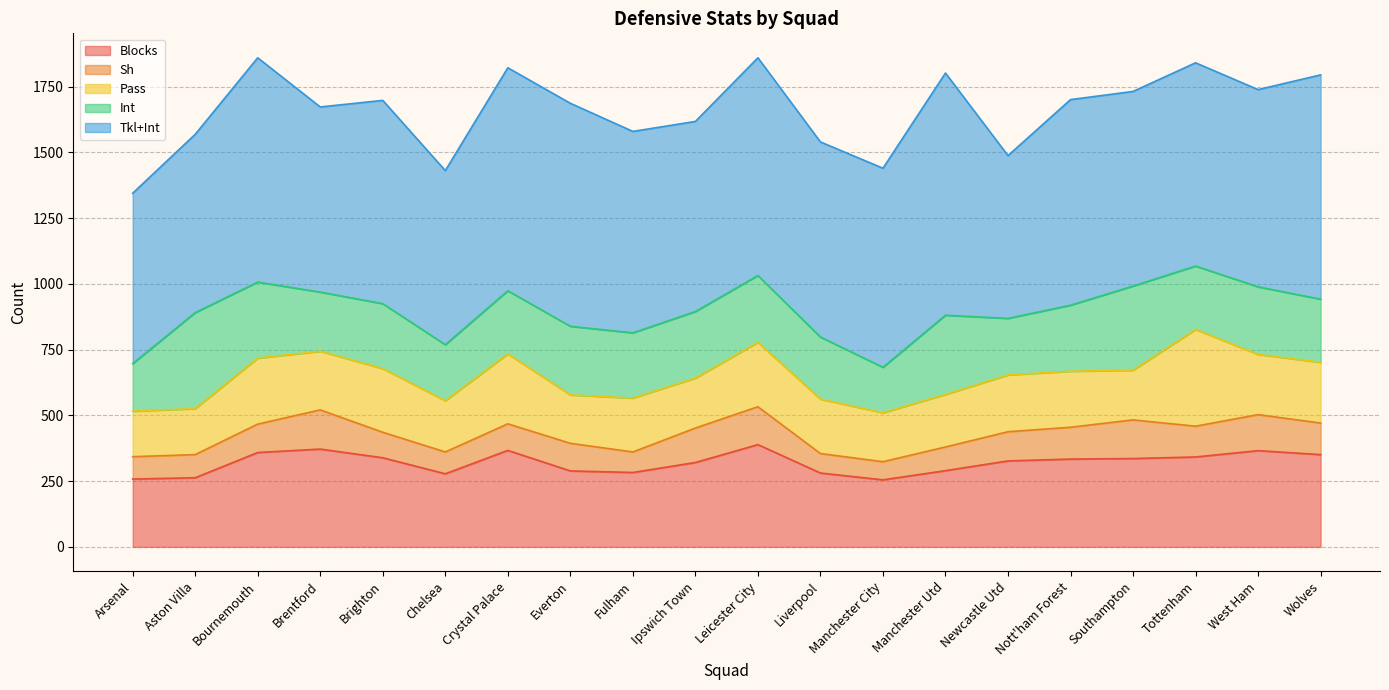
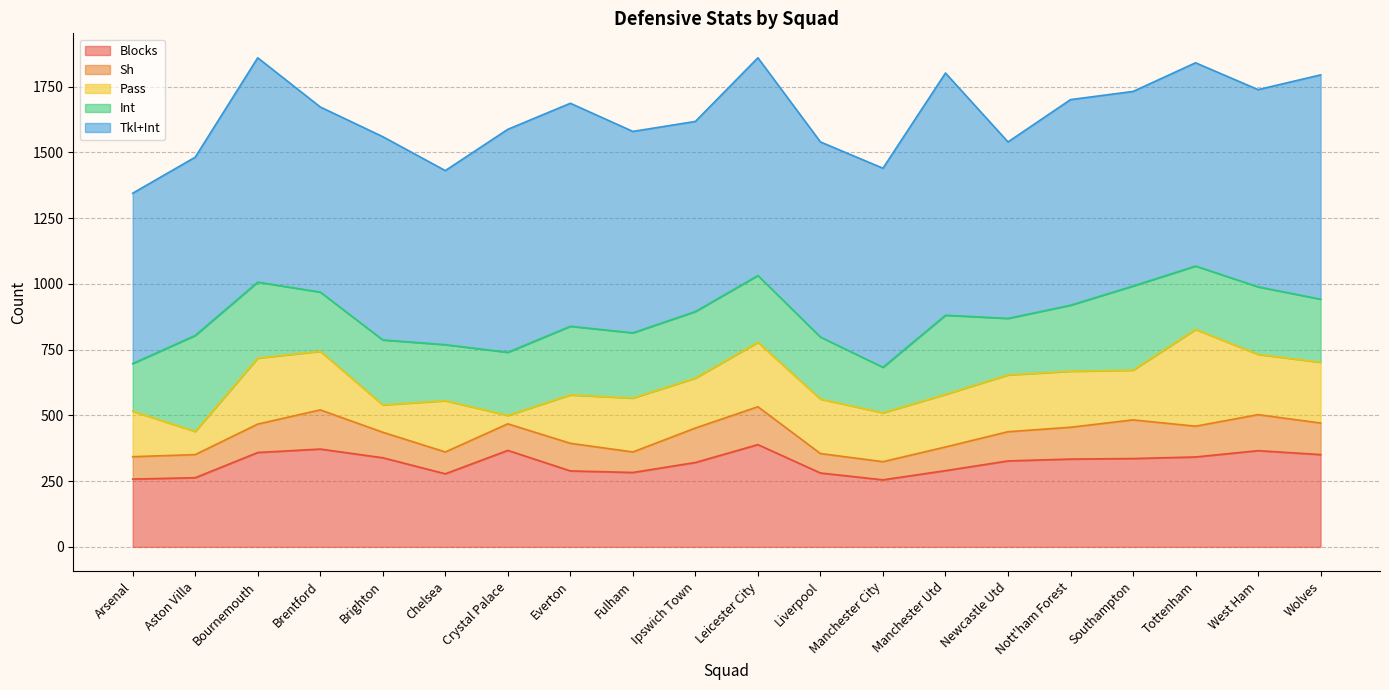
  {
    "Pass": {
      "Arsenal": 170,
-     "Aston Villa": 180,
+     "Aston Villa": 90,
      "Bournemouth": 250,
      "Brentford": 220,
-     "Brighton": 240,
+     "Brighton": 100,
      "Chelsea": 200,
-     "Crystal Palace": 270,
+     "Crystal Palace": 30,
      "Everton": 180,
      "Fulham": 210,
      "Ipswich Town": 190,
      "Leicester City": 250,
      "Liverpool": 210,
      "Manchester City": 190,
      "Manchester Utd": 200,
      "Newcastle Utd": 220,
      "Nott'ham Forest": 210,
      "Southampton": 190,
      "Tottenham": 370,
      "West Ham": 230,
      "Wolves": 230
    },
    "Int": {
      "Arsenal": 180,
      "Aston Villa": 370,
      "Bournemouth": 290,
      "Brentford": 230,
      "Brighton": 250,
      "Chelsea": 210,
      "Crystal Palace": 240,
      "Everton": 260,
      "Fulham": 250,
      "Ipswich Town": 250,
      "Leicester City": 250,
      "Liverpool": 240,
      "Manchester City": 170,
      "Manchester Utd": 300,
      "Newcastle Utd": 220,
      "Nott'ham Forest": 250,
      "Southampton": 320,
      "Tottenham": 240,
      "West Ham": 260,
      "Wolves": 240
    },
    "Tkl+Int": {
      "Arsenal": 650,
      "Aston Villa": 680,
      "Bournemouth": 850,
      "Brentford": 700,
      "Brighton": 770,
      "Chelsea": 660,
      "Crystal Palace": 850,
      "Everton": 850,
      "Fulham": 770,
      "Ipswich Town": 720,
      "Leicester City": 830,
      "Liverpool": 740,
      "Manchester City": 760,
      "Manchester Utd": 920,
-     "Newcastle Utd": 620,
+     "Newcastle Utd": 670,
      "Nott'ham Forest": 780,
      "Southampton": 740,
      "Tottenham": 770,
      "West Ham": 750,
      "Wolves": 850
    }
  }
